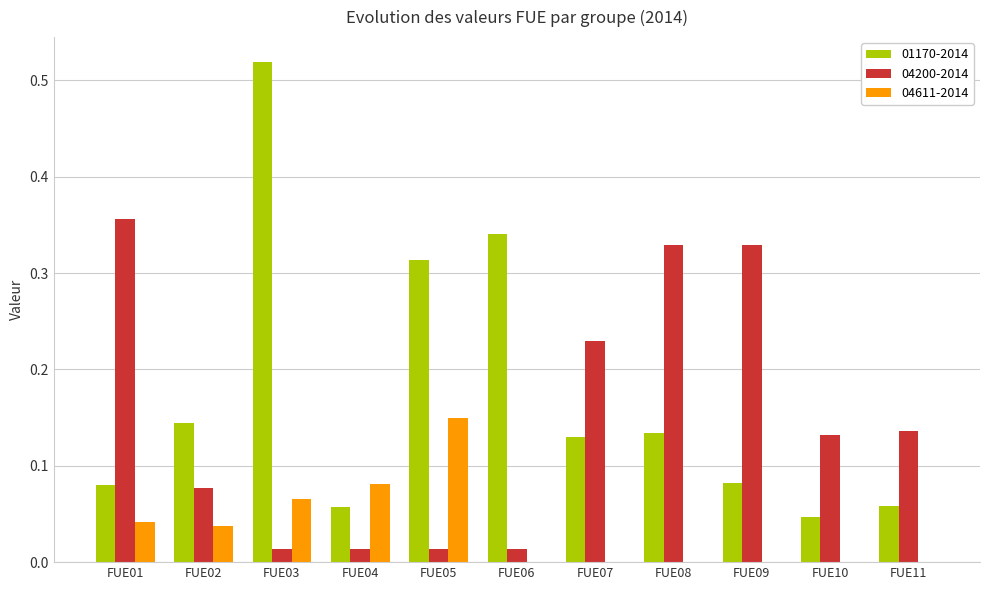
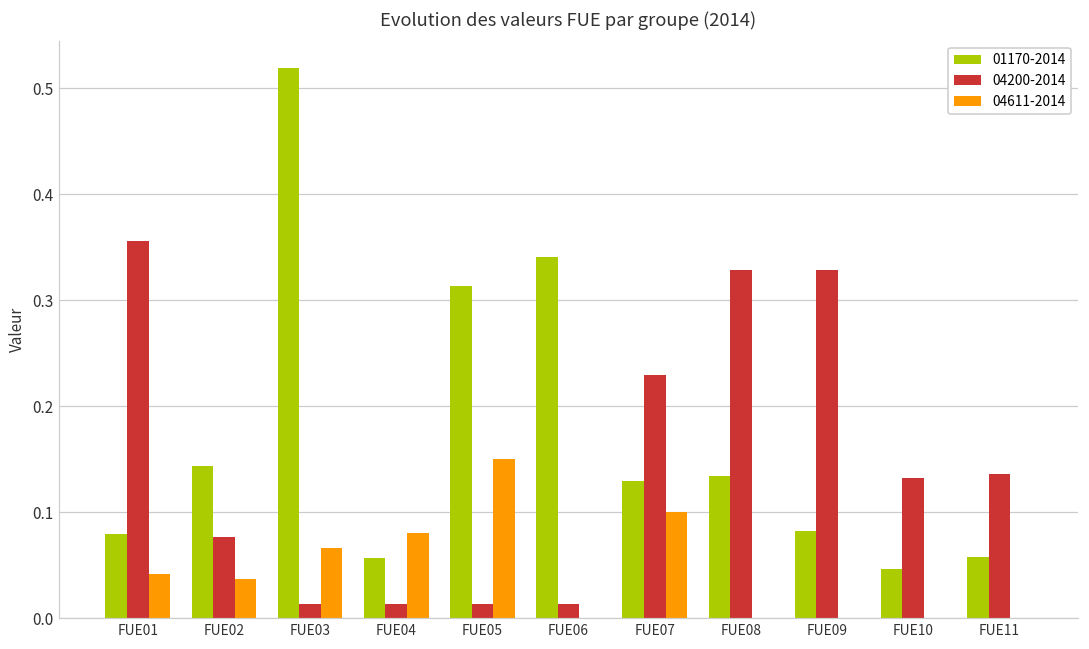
  {
    "01170-2014": {
      "FUE01": 0.08,
      "FUE02": 0.14,
      "FUE03": 0.52,
      "FUE04": 0.06,
      "FUE05": 0.31,
      "FUE06": 0.34,
      "FUE07": 0.13,
      "FUE08": 0.13,
      "FUE09": 0.08,
      "FUE10": 0.05,
      "FUE11": 0.06
    },
    "04200-2014": {
      "FUE01": 0.36,
      "FUE02": 0.08,
      "FUE03": 0.01,
      "FUE04": 0.01,
      "FUE05": 0.01,
      "FUE06": 0.01,
      "FUE07": 0.23,
      "FUE08": 0.33,
      "FUE09": 0.33,
      "FUE10": 0.13,
      "FUE11": 0.14
    },
    "04611-2014": {
      "FUE01": 0.04,
      "FUE02": 0.04,
      "FUE03": 0.07,
      "FUE04": 0.08,
      "FUE05": 0.15,
      "FUE06": 0.0,
-     "FUE07": 0.0,
+     "FUE07": 0.1,
      "FUE08": 0.0,
      "FUE09": 0.0,
      "FUE10": 0.0,
      "FUE11": 0.0
    }
  }
